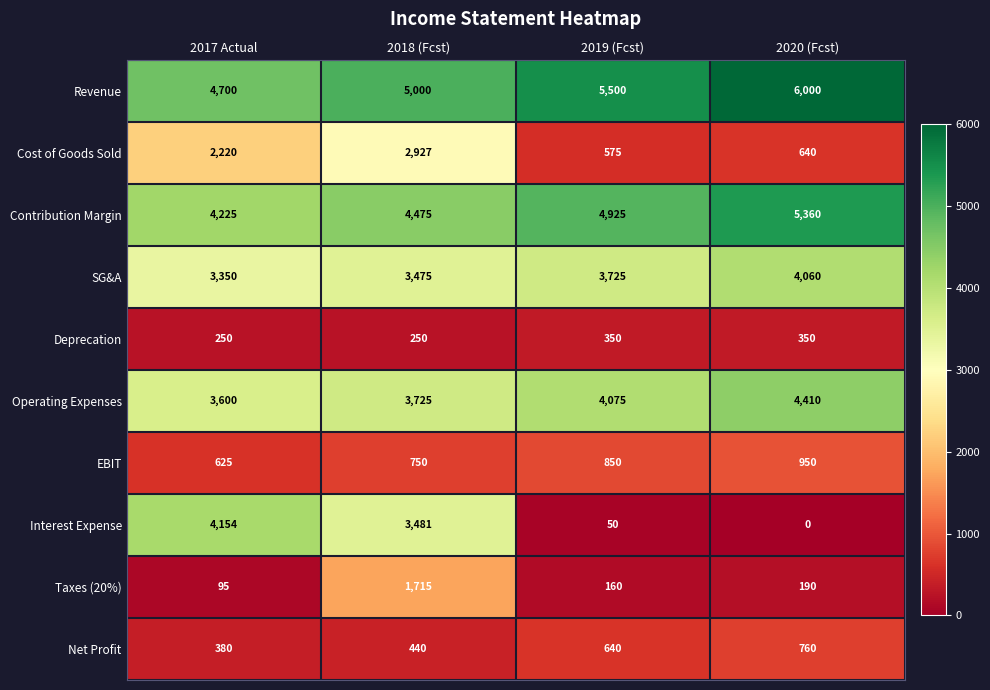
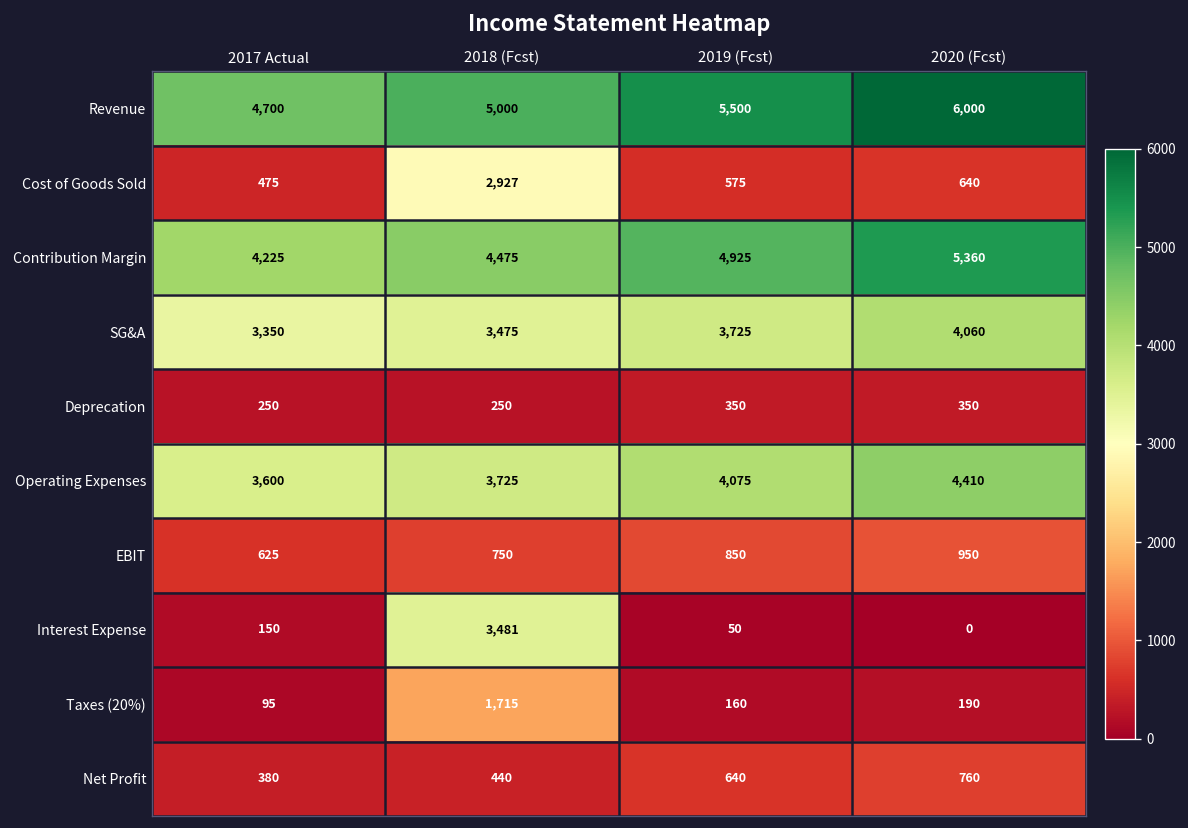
  {
    "Revenue": {
      "2017 Actual": "4,700",
      "2018 (Fcst)": "5,000",
      "2019 (Fcst)": "5,500",
      "2020 (Fcst)": "6,000"
    },
    "Cost of Goods Sold": {
-     "2017 Actual": "2,220",
+     "2017 Actual": "475",
      "2018 (Fcst)": "2,927",
      "2019 (Fcst)": "575",
      "2020 (Fcst)": "640"
    },
    "Contribution Margin": {
      "2017 Actual": "4,225",
      "2018 (Fcst)": "4,475",
      "2019 (Fcst)": "4,925",
      "2020 (Fcst)": "5,360"
    },
    "SG&A": {
      "2017 Actual": "3,350",
      "2018 (Fcst)": "3,475",
      "2019 (Fcst)": "3,725",
      "2020 (Fcst)": "4,060"
    },
    "Deprecation": {
      "2017 Actual": "250",
      "2018 (Fcst)": "250",
      "2019 (Fcst)": "350",
      "2020 (Fcst)": "350"
    },
    "Operating Expenses": {
      "2017 Actual": "3,600",
      "2018 (Fcst)": "3,725",
      "2019 (Fcst)": "4,075",
      "2020 (Fcst)": "4,410"
    },
    "EBIT": {
      "2017 Actual": "625",
      "2018 (Fcst)": "750",
      "2019 (Fcst)": "850",
      "2020 (Fcst)": "950"
    },
    "Interest Expense": {
-     "2017 Actual": "4,154",
+     "2017 Actual": "150",
      "2018 (Fcst)": "3,481",
      "2019 (Fcst)": "50",
      "2020 (Fcst)": "0"
    },
    "Taxes (20%)": {
      "2017 Actual": "95",
      "2018 (Fcst)": "1,715",
      "2019 (Fcst)": "160",
      "2020 (Fcst)": "190"
    },
    "Net Profit": {
      "2017 Actual": "380",
      "2018 (Fcst)": "440",
      "2019 (Fcst)": "640",
      "2020 (Fcst)": "760"
    }
  }
